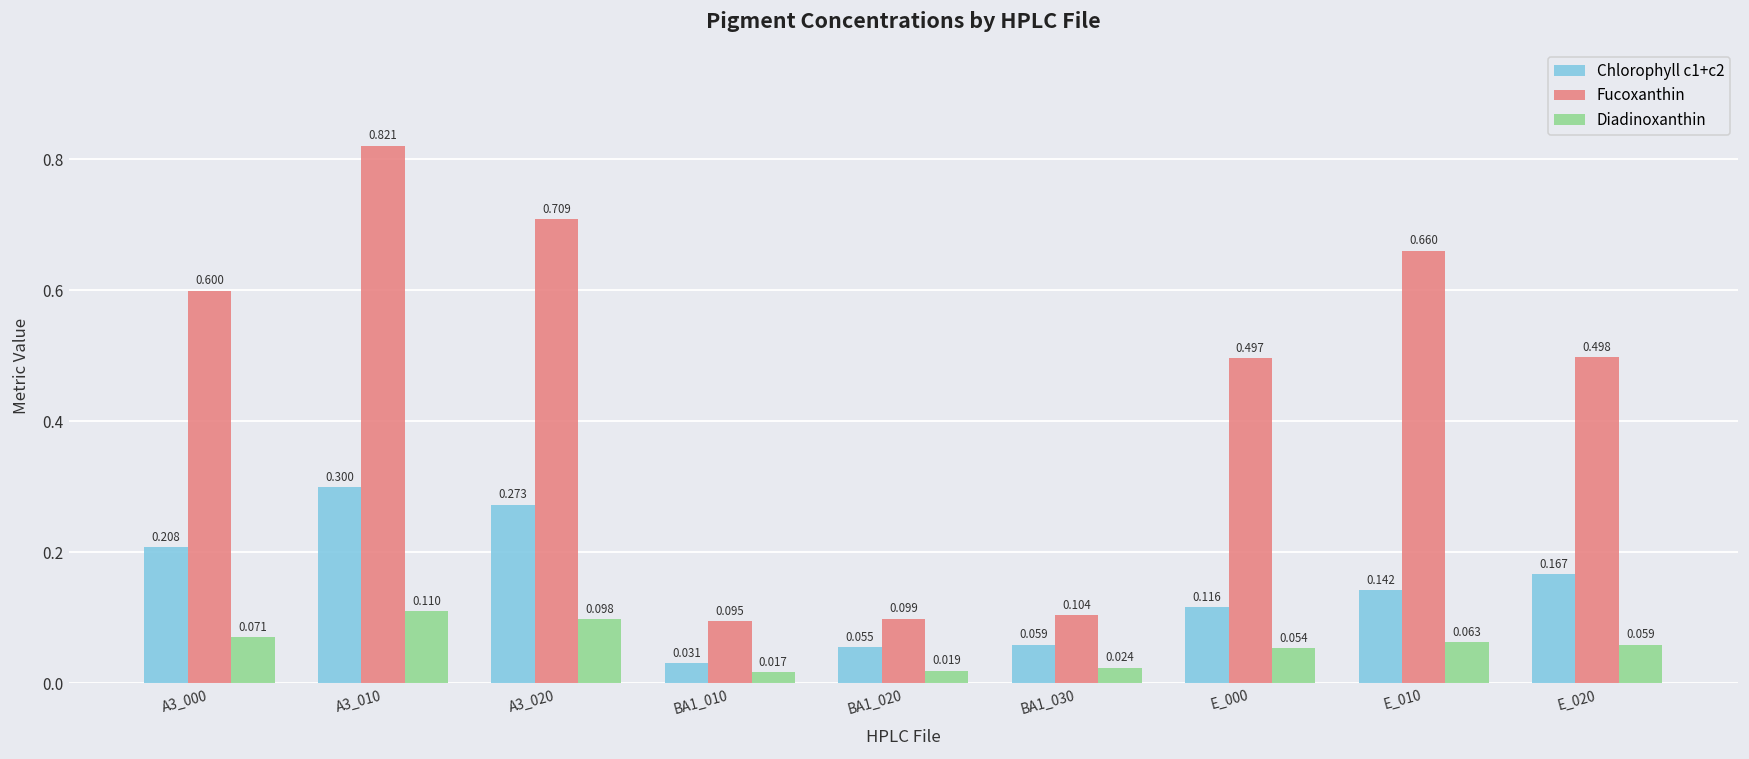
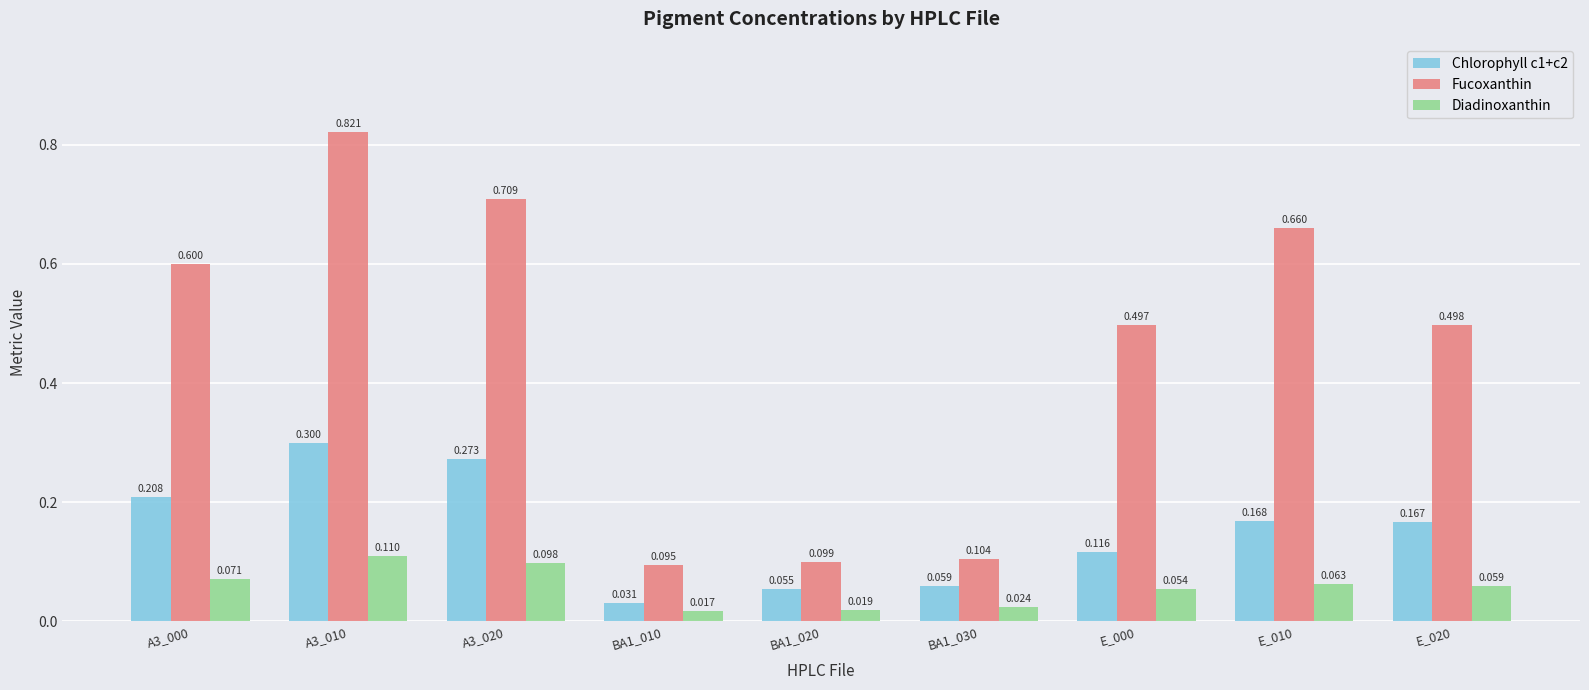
  {
    "Chlorophyll c1+c2": {
      "A3_000": 0.208,
      "A3_010": 0.300,
      "A3_020": 0.273,
      "BA1_010": 0.031,
      "BA1_020": 0.055,
      "BA1_030": 0.059,
      "E_000": 0.116,
-     "E_010": 0.142,
+     "E_010": 0.168,
      "E_020": 0.167
    },
    "Fucoxanthin": {
      "A3_000": 0.600,
      "A3_010": 0.821,
      "A3_020": 0.709,
      "BA1_010": 0.095,
      "BA1_020": 0.099,
      "BA1_030": 0.104,
      "E_000": 0.497,
      "E_010": 0.660,
      "E_020": 0.498
    },
    "Diadinoxanthin": {
      "A3_000": 0.071,
      "A3_010": 0.110,
      "A3_020": 0.098,
      "BA1_010": 0.017,
      "BA1_020": 0.019,
      "BA1_030": 0.024,
      "E_000": 0.054,
      "E_010": 0.063,
      "E_020": 0.059
    }
  }
